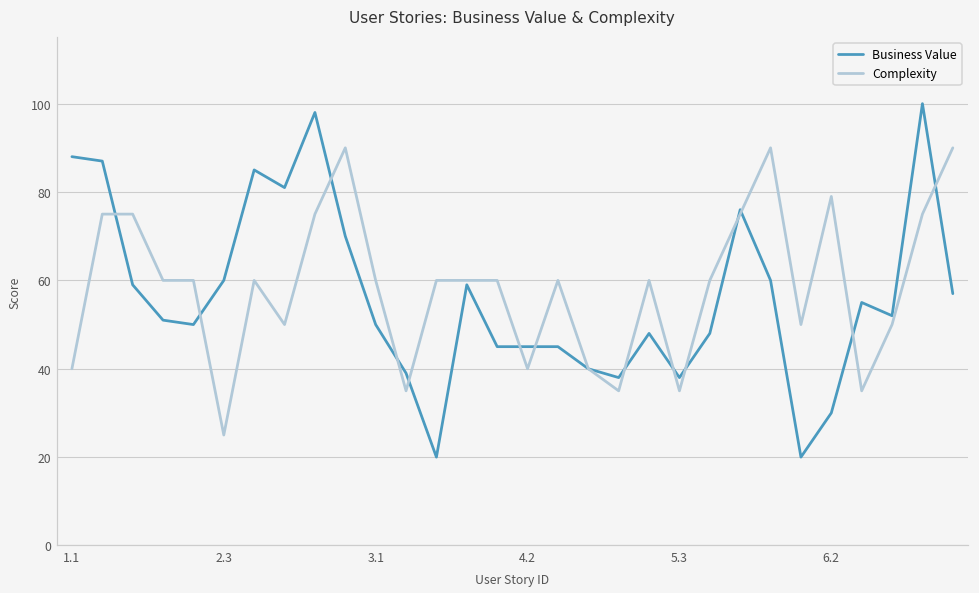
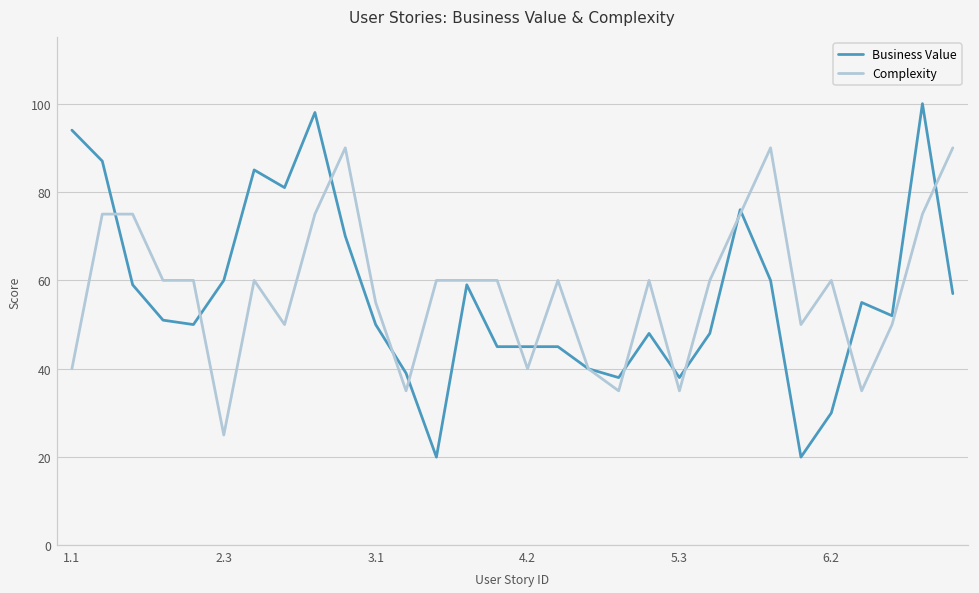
  {
    "Business Value": {
-     "1.1": 88,
+     "1.1": 94,
      "2.3": 60,
      "3.1": 50,
      "4.2": 45,
      "5.3": 38,
      "6.2": 30
    },
    "Complexity": {
      "1.1": 40,
      "2.3": 25,
-     "3.1": 60,
+     "3.1": 55,
      "4.2": 40,
      "5.3": 35,
-     "6.2": 79
+     "6.2": 60
    }
  }
